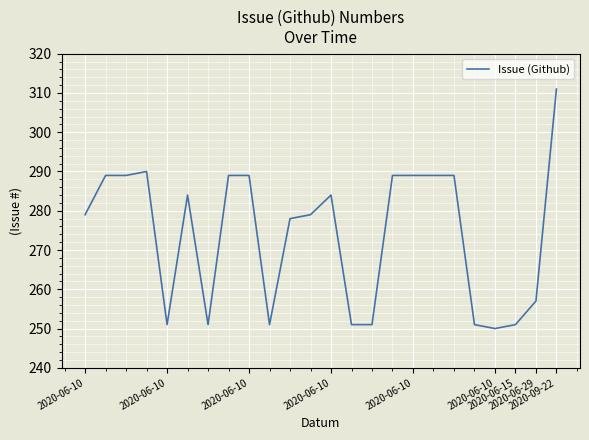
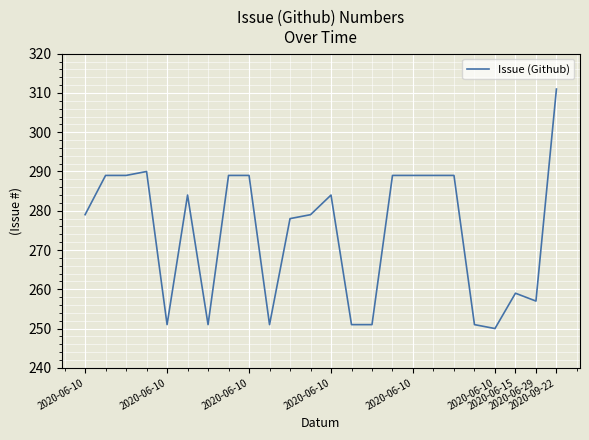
  {
-   "2020-06-15": 251,
+   "2020-06-15": 259,
    "2020-06-29": 257,
    "2020-09-22": 311
  }
